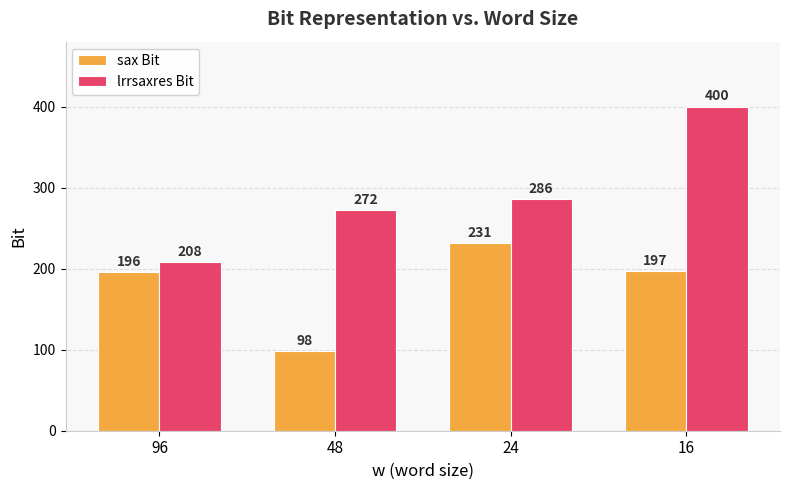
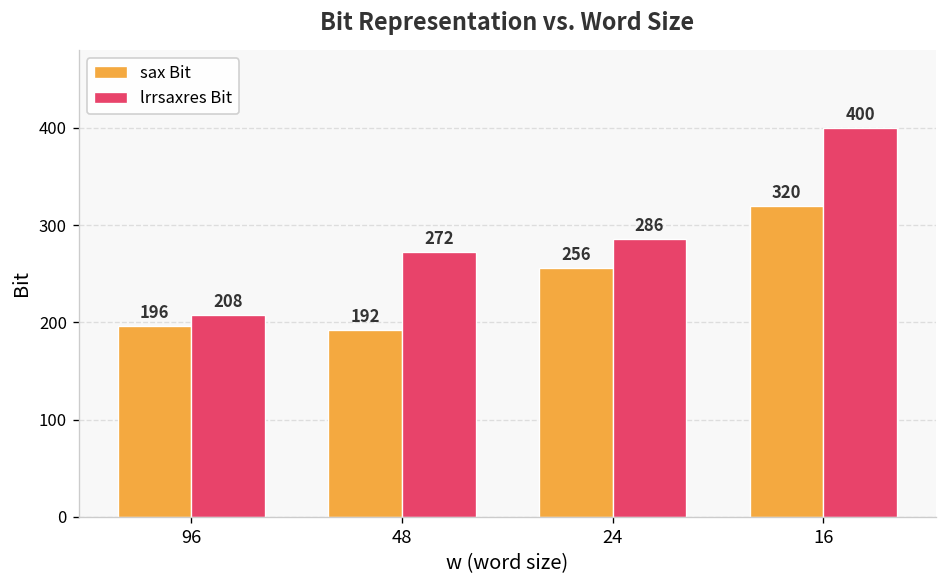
  {
    "sax Bit": {
      "96": 196,
-     "48": 98,
-     "24": 231,
-     "16": 197
+     "48": 192,
+     "24": 256,
+     "16": 320
    },
    "lrrsaxres Bit": {
      "96": 208,
      "48": 272,
      "24": 286,
      "16": 400
    }
  }
